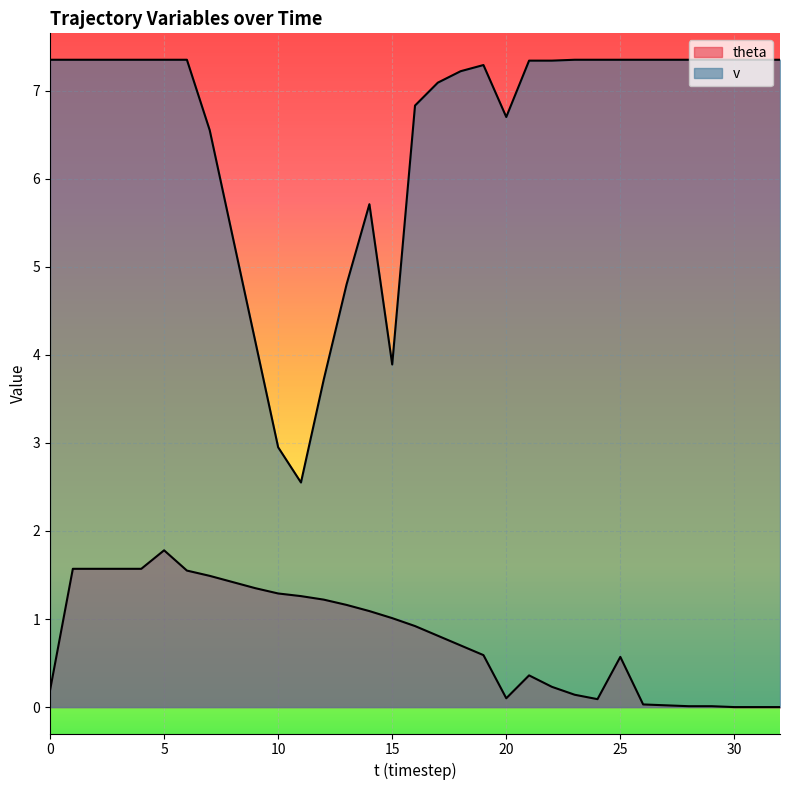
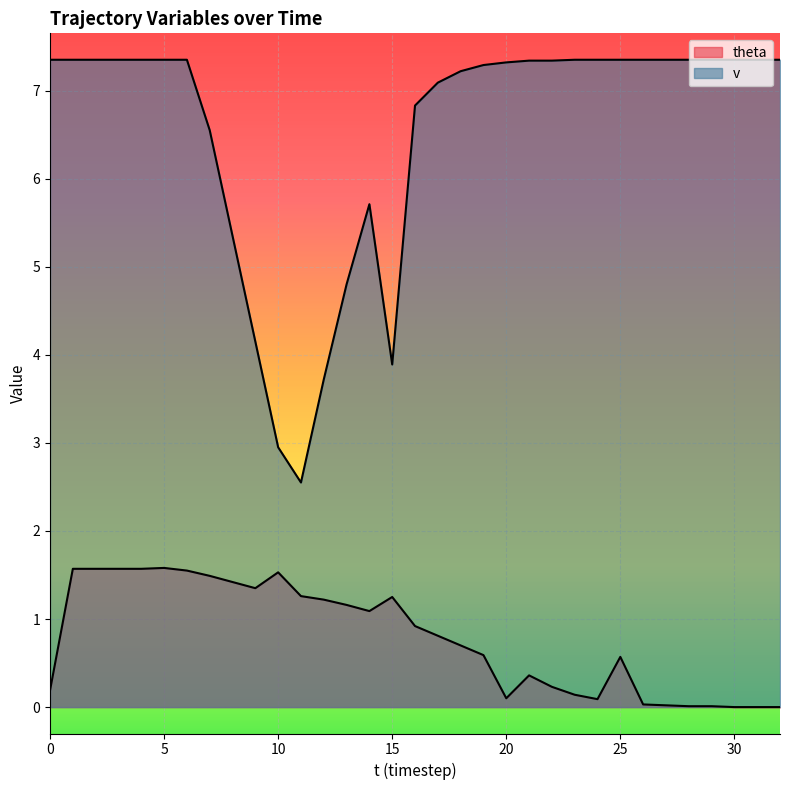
  {
    "theta": {
      "0": 0.2,
-     "5": 1.8,
-     "10": 1.3,
-     "15": 1.0,
+     "5": 1.6,
+     "10": 1.5,
+     "15": 1.3,
      "20": 0.1,
      "25": 0.6,
      "30": 0.0
    },
    "v": {
      "0": 7.4,
      "5": 7.4,
      "10": 3.0,
      "15": 3.9,
-     "20": 6.7,
+     "20": 7.3,
      "25": 7.4
    }
  }
